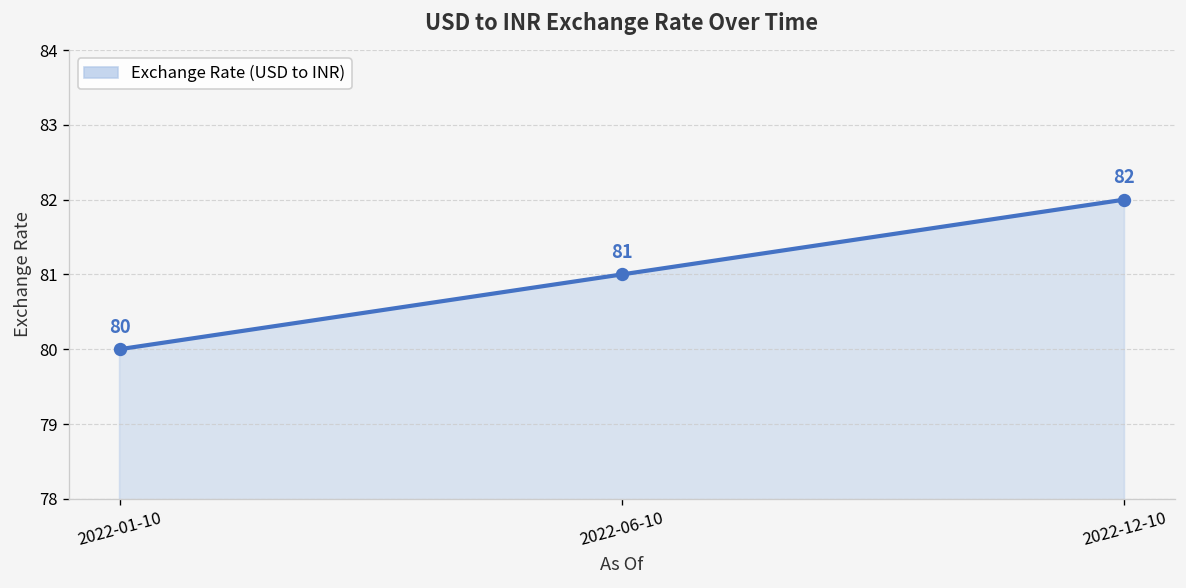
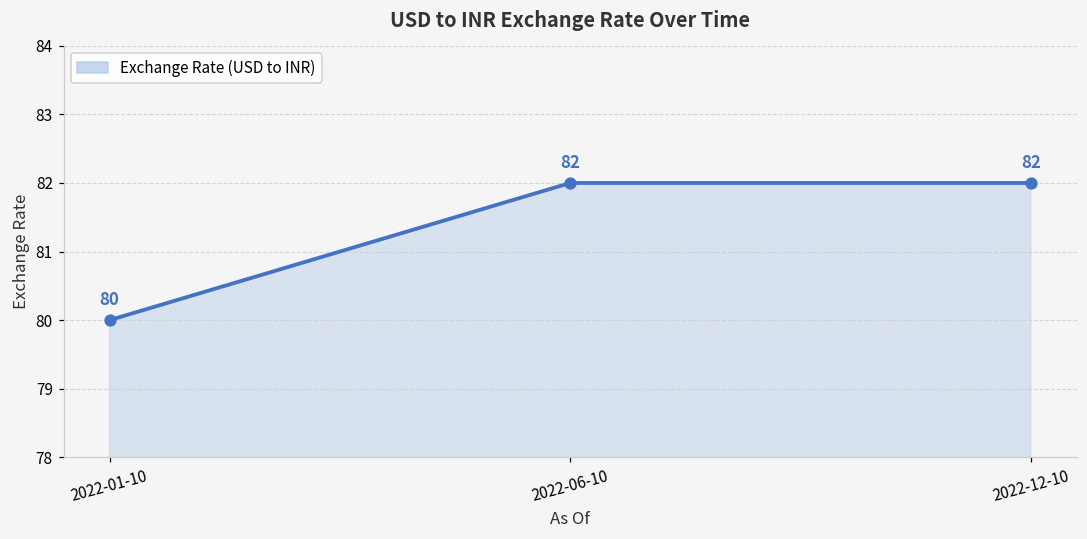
  {
    "2022-01-10": 80,
-   "2022-06-10": 81,
+   "2022-06-10": 82,
    "2022-12-10": 82
  }
